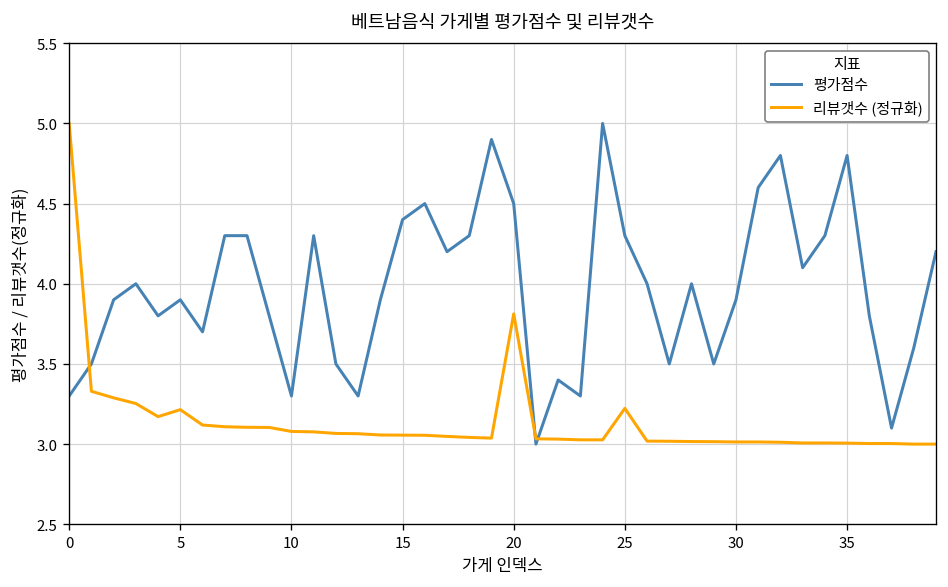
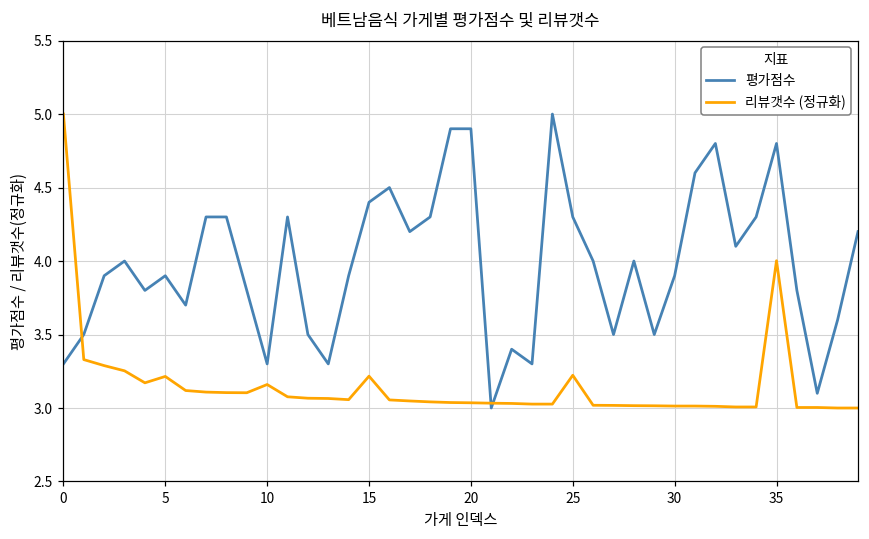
  {
    "평가점수": {
      "0": 3.3,
      "5": 3.9,
      "10": 3.3,
      "15": 4.4,
-     "20": 4.5,
+     "20": 4.9,
      "25": 4.3,
      "30": 3.9,
      "35": 4.8
    },
    "리뷰갯수 (정규화)": {
      "0": 5.00,
      "5": 3.21,
-     "10": 3.08,
-     "15": 3.06,
-     "20": 3.81,
+     "10": 3.16,
+     "15": 3.22,
+     "20": 3.04,
      "25": 3.22,
      "30": 3.01,
-     "35": 3.01
+     "35": 4.00
    }
  }
